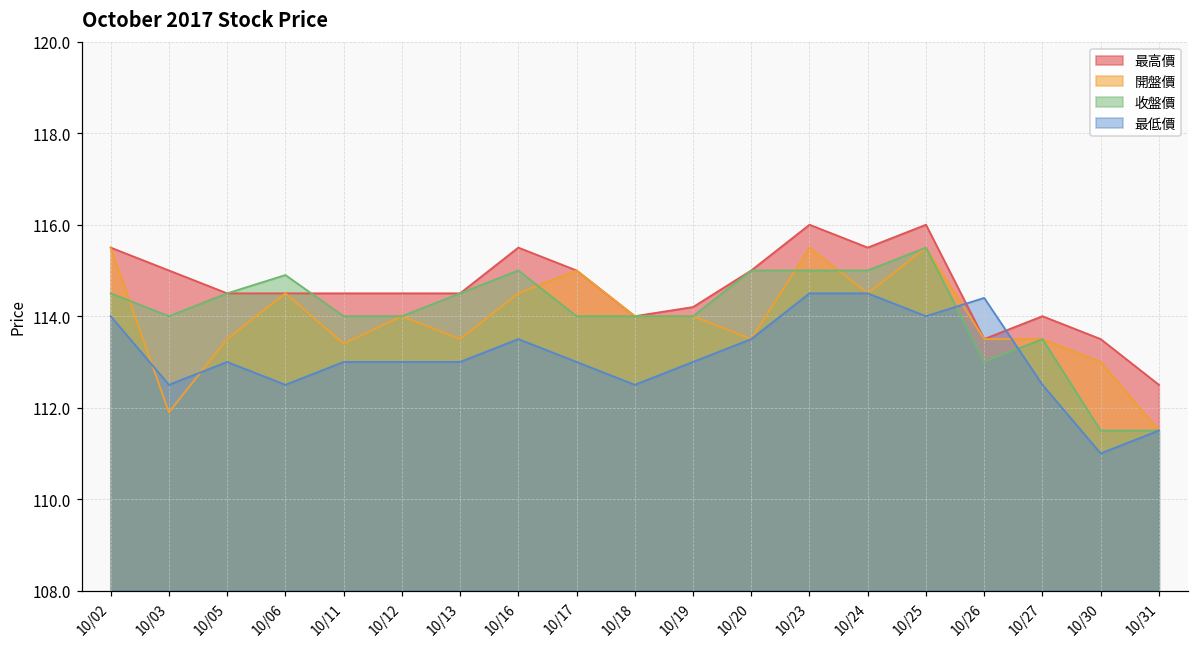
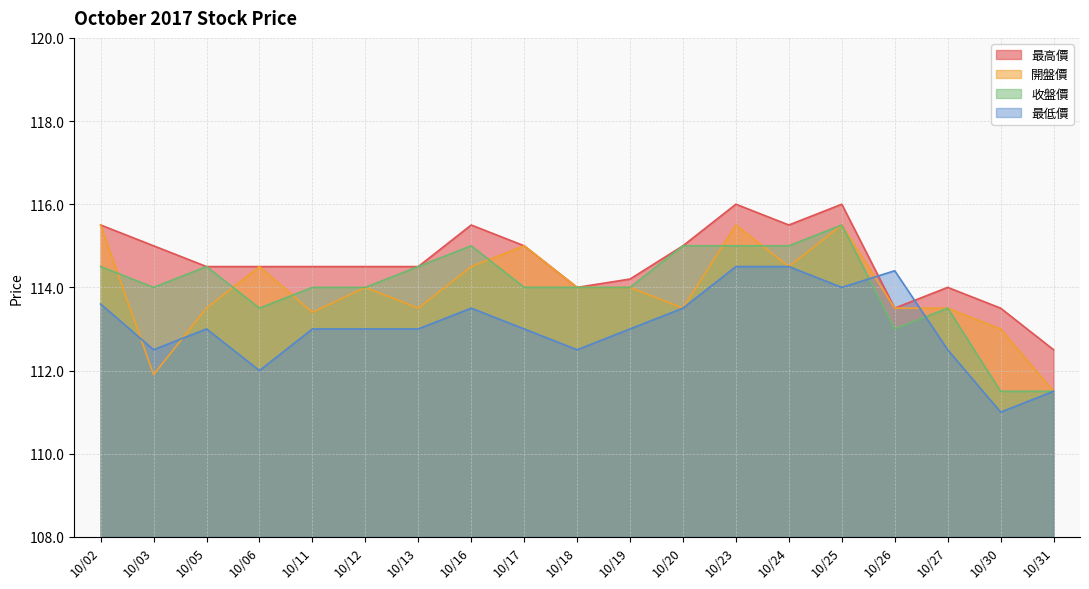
  {
    "最高價": {
      "10/03": 115.0,
      "10/11": 114.5,
      "10/12": 114.5,
      "10/16": 115.5,
      "10/19": 114.2,
      "10/23": 116.0,
      "10/24": 115.5,
      "10/25": 116.0,
      "10/27": 114.0,
      "10/30": 113.5,
      "10/31": 112.5
    },
    "開盤價": {
      "10/03": 111.9,
      "10/05": 113.5,
      "10/11": 113.4,
      "10/13": 113.5,
      "10/16": 114.5,
      "10/23": 115.5,
      "10/30": 113.0
    },
    "收盤價": {
      "10/02": 114.5,
      "10/03": 114.0,
-     "10/06": 114.9,
+     "10/06": 113.5,
      "10/11": 114.0,
      "10/16": 115.0,
      "10/17": 114.0,
      "10/23": 115.0,
      "10/24": 115.0,
      "10/26": 113.0,
      "10/30": 111.5
    },
    "最低價": {
-     "10/02": 114.0,
+     "10/02": 113.6,
      "10/03": 112.5,
      "10/05": 113.0,
-     "10/06": 112.5,
+     "10/06": 112.0,
      "10/11": 113.0,
      "10/12": 113.0,
      "10/13": 113.0,
      "10/16": 113.5,
      "10/17": 113.0,
      "10/18": 112.5,
      "10/19": 113.0,
      "10/23": 114.5,
      "10/25": 114.0,
      "10/26": 114.4,
      "10/27": 112.5,
      "10/30": 111.0
    }
  }
